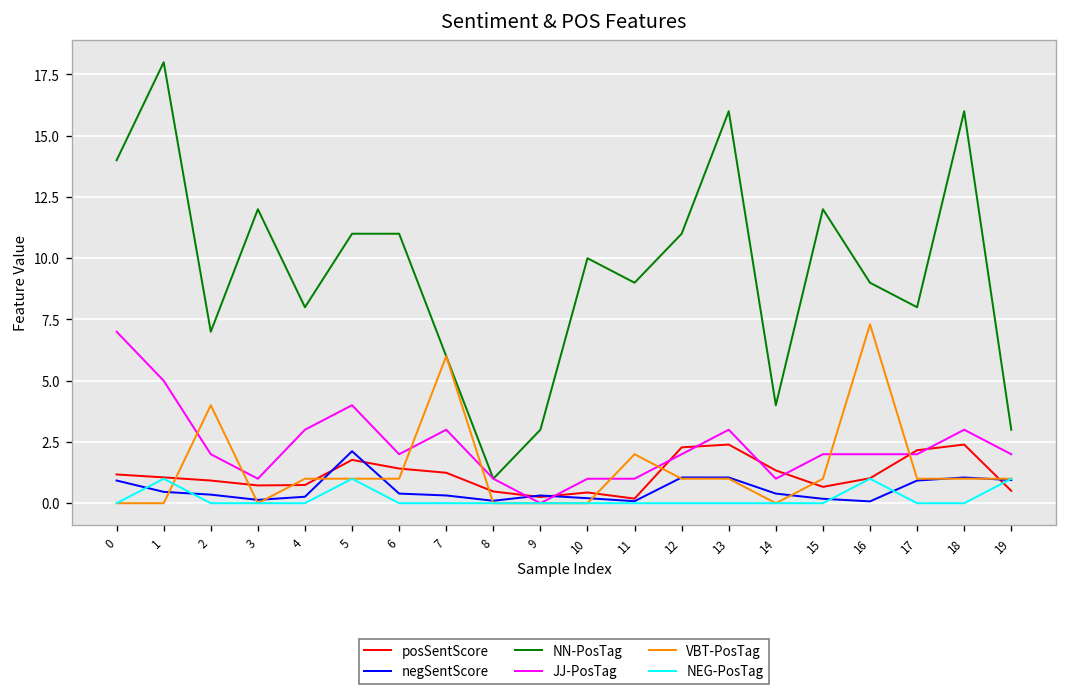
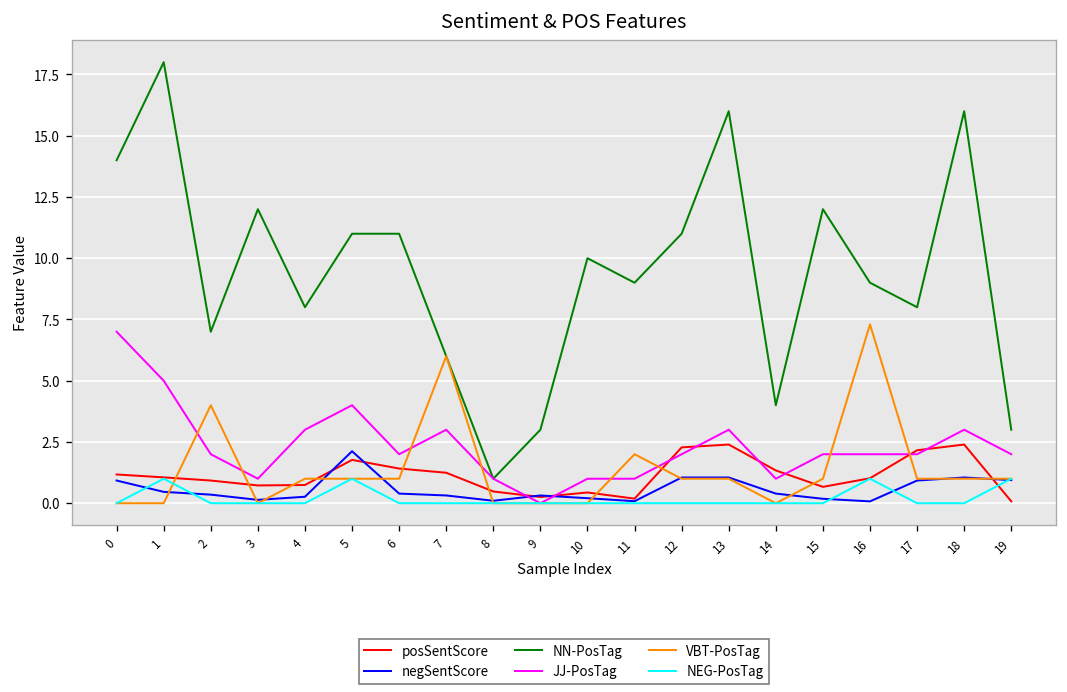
  {
    "posSentScore": {
      "0": 1.2,
      "2": 0.9,
      "3": 0.7,
      "4": 0.7,
      "5": 1.8,
      "6": 1.4,
      "7": 1.2,
      "8": 0.5,
      "10": 0.4,
      "12": 2.3,
      "13": 2.4,
      "14": 1.3,
      "15": 0.7,
      "17": 2.2,
      "18": 2.4,
-     "19": 0.5
+     "19": 0.1
    },
    "negSentScore": {
      "0": 0.9,
      "1": 0.5,
      "2": 0.4,
      "3": 0.1,
      "4": 0.3,
      "5": 2.1,
      "6": 0.4,
      "7": 0.3,
      "10": 0.2,
      "14": 0.4,
      "15": 0.2,
      "16": 0.1
    },
    "NN-PosTag": {
      "0": 14.0,
      "1": 18.0,
      "2": 7.0,
      "3": 12.0,
      "4": 8.0,
      "5": 11.0,
      "6": 11.0,
      "9": 3.0,
      "10": 10.0,
      "11": 9.0,
      "12": 11.0,
      "13": 16.0,
      "14": 4.0,
      "15": 12.0,
      "16": 9.0,
      "17": 8.0,
      "18": 16.0,
      "19": 3.0
    },
    "JJ-PosTag": {
      "0": 7.0,
      "1": 5.0,
      "2": 2.0,
      "3": 1.0,
      "4": 3.0,
      "5": 4.0,
      "6": 2.0,
      "7": 3.0,
      "10": 1.0,
      "11": 1.0,
      "12": 2.0,
      "13": 3.0,
      "14": 1.0,
      "15": 2.0,
      "16": 2.0,
      "17": 2.0,
      "18": 3.0,
      "19": 2.0
    },
    "VBT-PosTag": {
      "1": 0.0,
      "2": 4.0,
      "4": 1.0,
      "6": 1.0,
      "11": 2.0,
      "15": 1.0,
      "16": 7.3
    },
    "NEG-PosTag": {
      "2": 0.0,
      "4": 0.0,
      "6": 0.0,
      "7": 0.0,
      "12": 0.0,
      "13": 0.0,
      "15": 0.0,
      "17": 0.0,
      "18": 0.0
    }
  }
